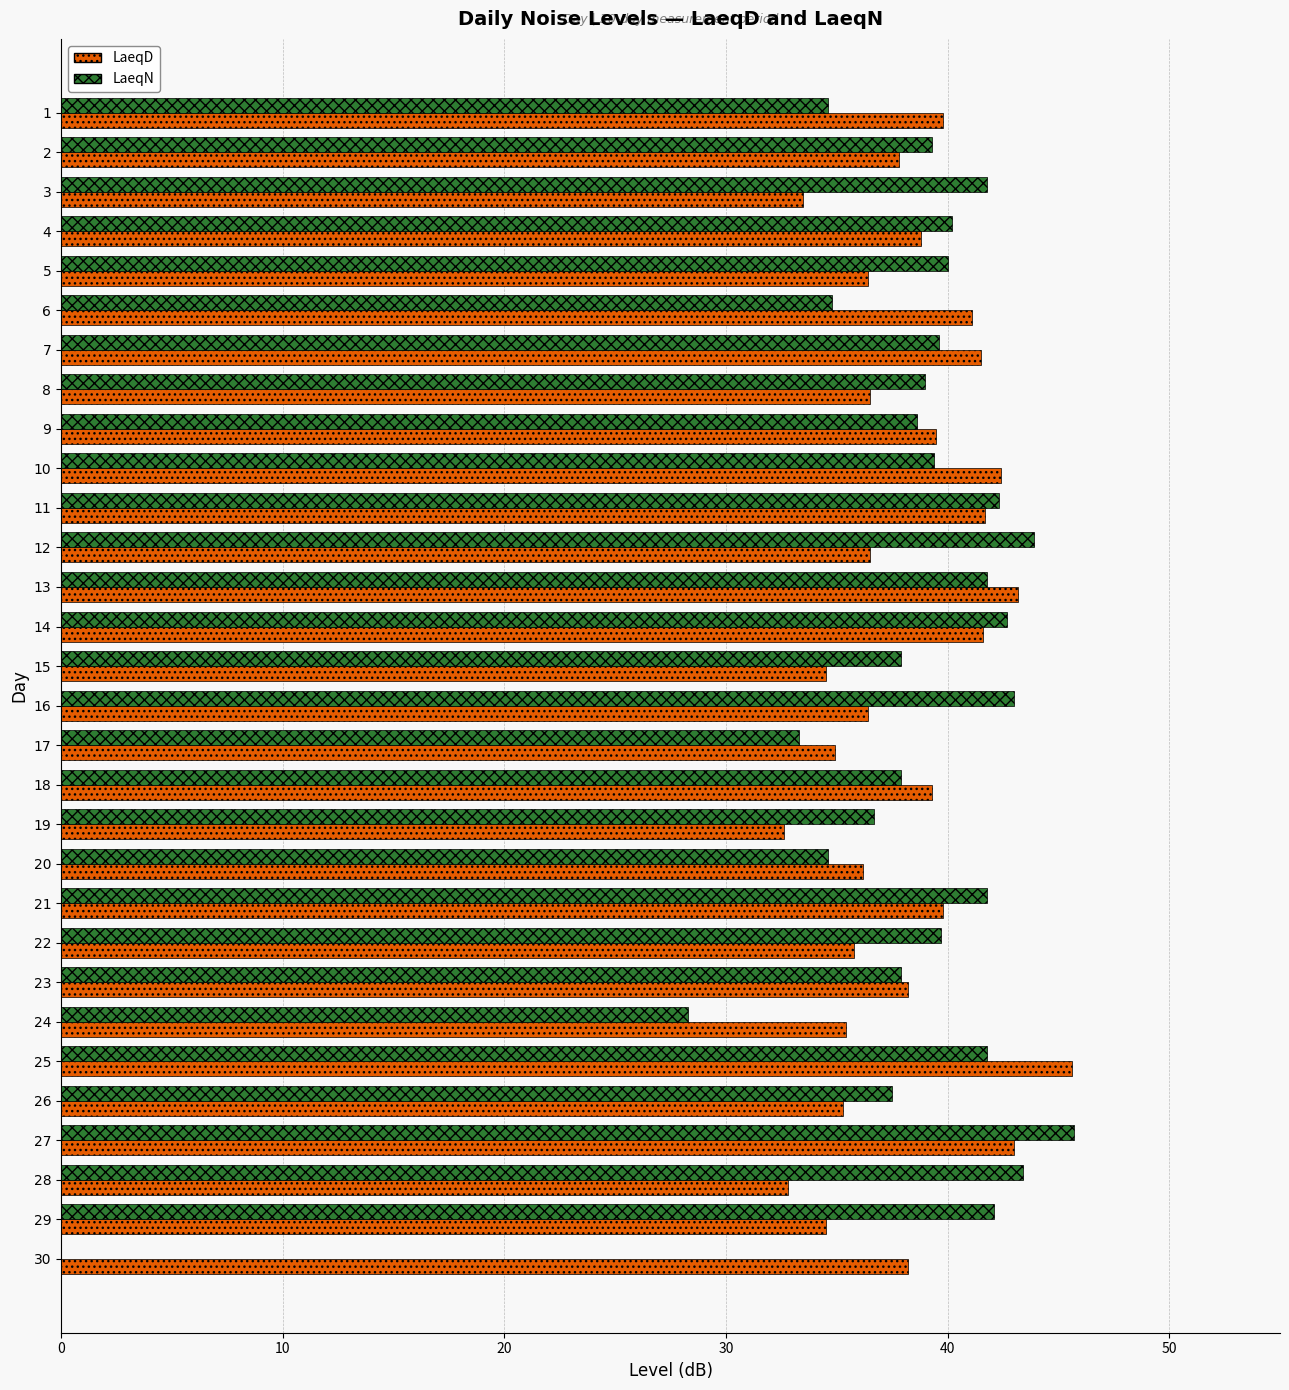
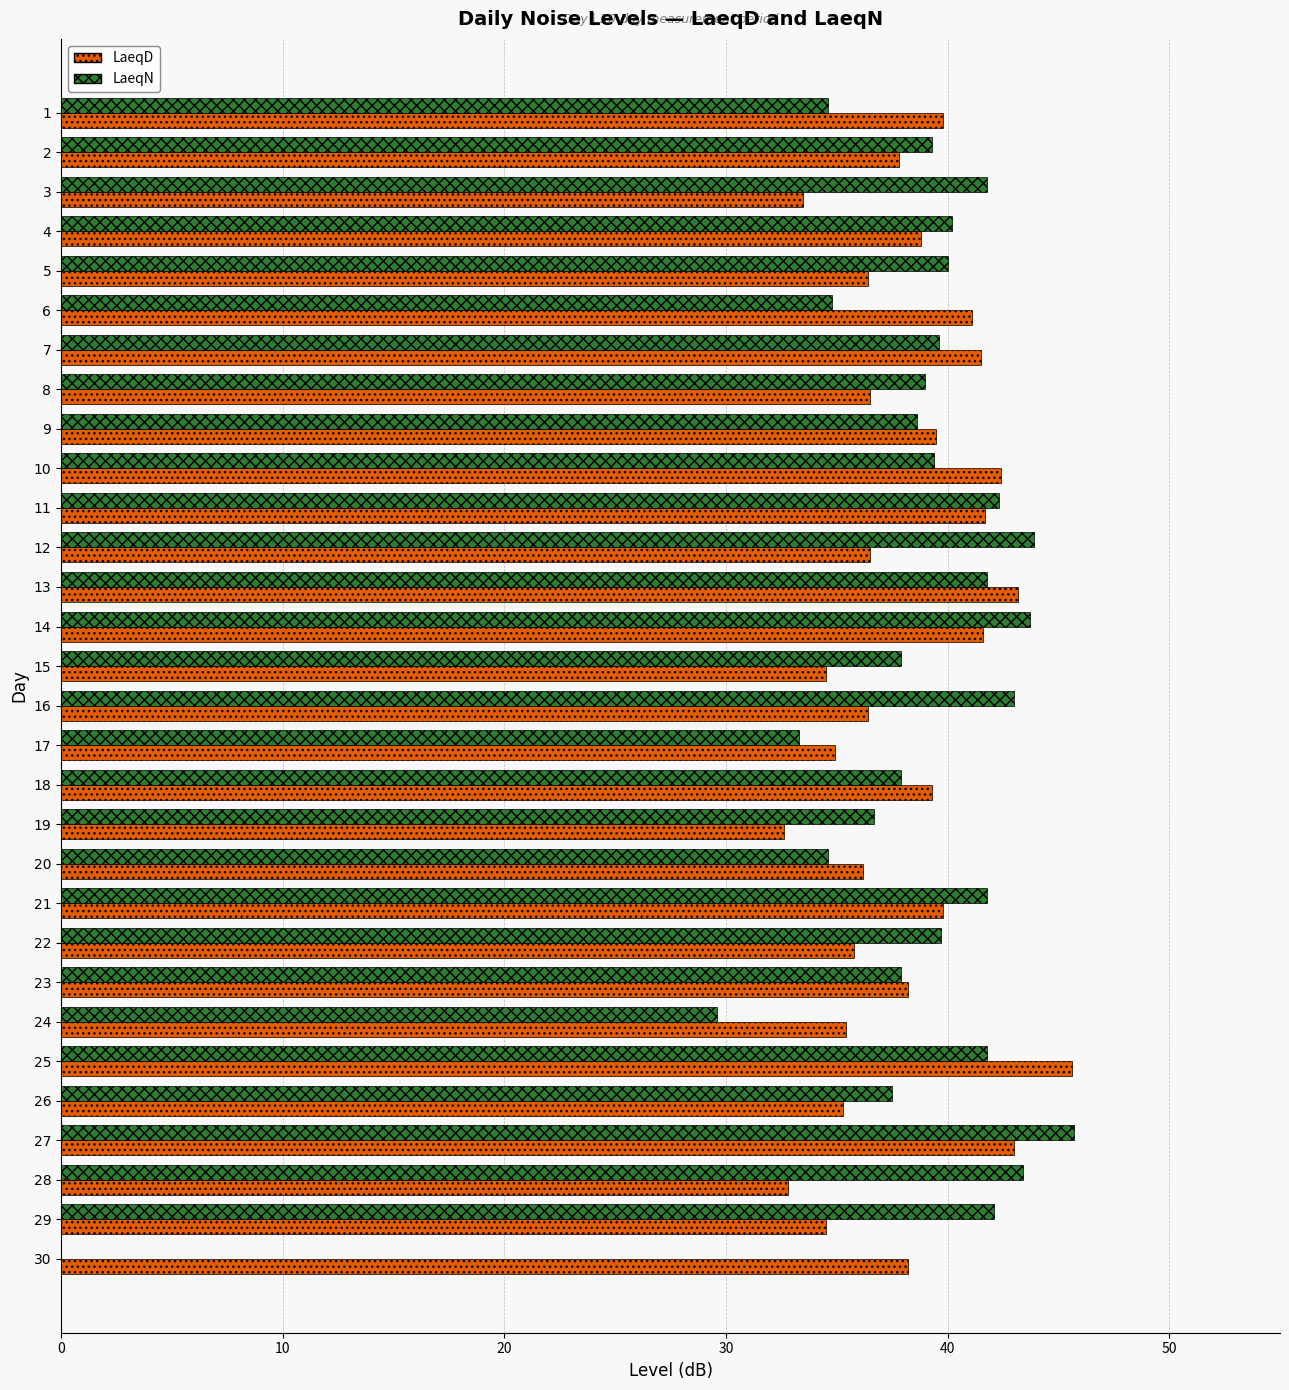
  {
    "LaeqD": {
      "1": 39.8,
      "2": 37.8,
      "3": 33.5,
      "4": 38.8,
      "5": 36.4,
      "6": 41.1,
      "7": 41.5,
      "8": 36.5,
      "9": 39.5,
      "10": 42.4,
      "11": 41.7,
      "12": 36.5,
      "13": 43.2,
      "14": 41.6,
      "15": 34.5,
      "16": 36.4,
      "17": 34.9,
      "18": 39.3,
      "19": 32.6,
      "20": 36.2,
      "21": 39.8,
      "22": 35.8,
      "23": 38.2,
      "24": 35.4,
      "25": 45.6,
      "26": 35.3,
      "27": 43.0,
      "28": 32.8,
      "29": 34.5,
      "30": 38.2
    },
    "LaeqN": {
      "1": 34.6,
      "2": 39.3,
      "3": 41.8,
      "4": 40.2,
      "5": 40.0,
      "6": 34.8,
      "7": 39.6,
      "8": 39.0,
      "9": 38.6,
      "10": 39.4,
      "11": 42.3,
      "12": 43.9,
      "13": 41.8,
-     "14": 42.7,
+     "14": 43.7,
      "15": 37.9,
      "16": 43.0,
      "17": 33.3,
      "18": 37.9,
      "19": 36.7,
      "20": 34.6,
      "21": 41.8,
      "22": 39.7,
      "23": 37.9,
-     "24": 28.3,
+     "24": 29.6,
      "25": 41.8,
      "26": 37.5,
      "27": 45.7,
      "28": 43.4,
      "29": 42.1,
      "30": 0.0
    }
  }
